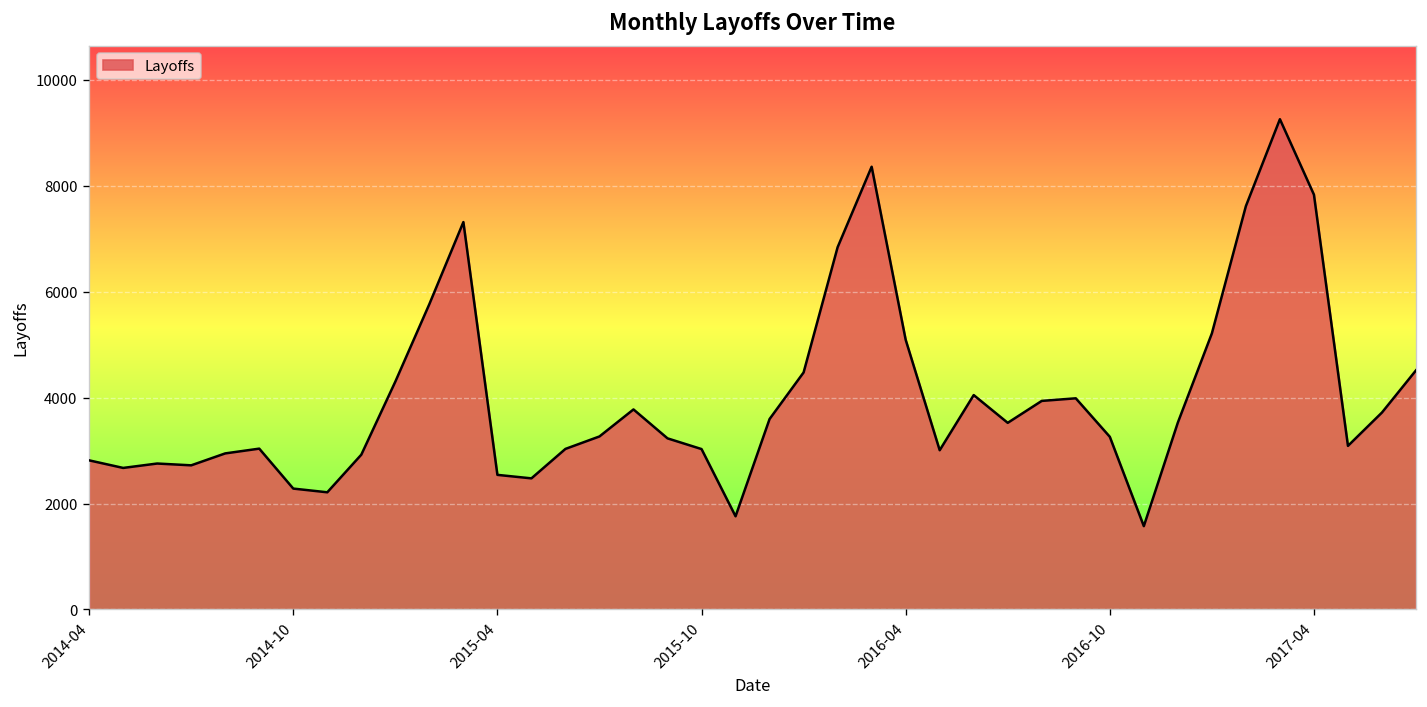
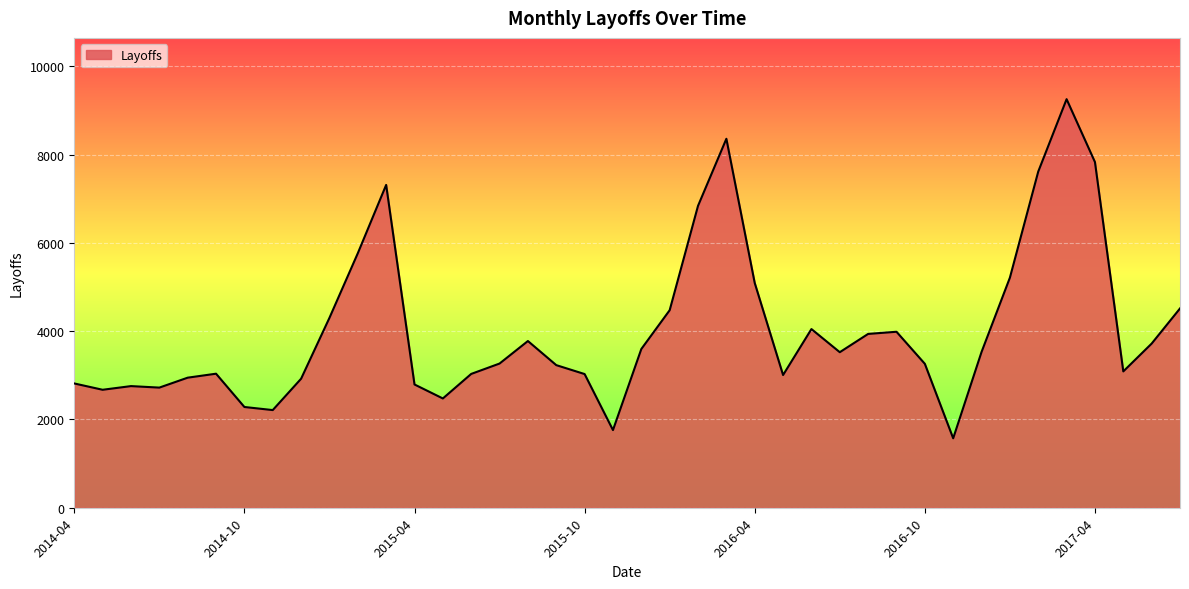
  {
    "2014-04": 2800,
    "2014-10": 2300,
-   "2015-04": 2500,
+   "2015-04": 2800,
    "2015-10": 3000,
    "2016-04": 5100,
    "2016-10": 3300,
    "2017-04": 7800
  }
